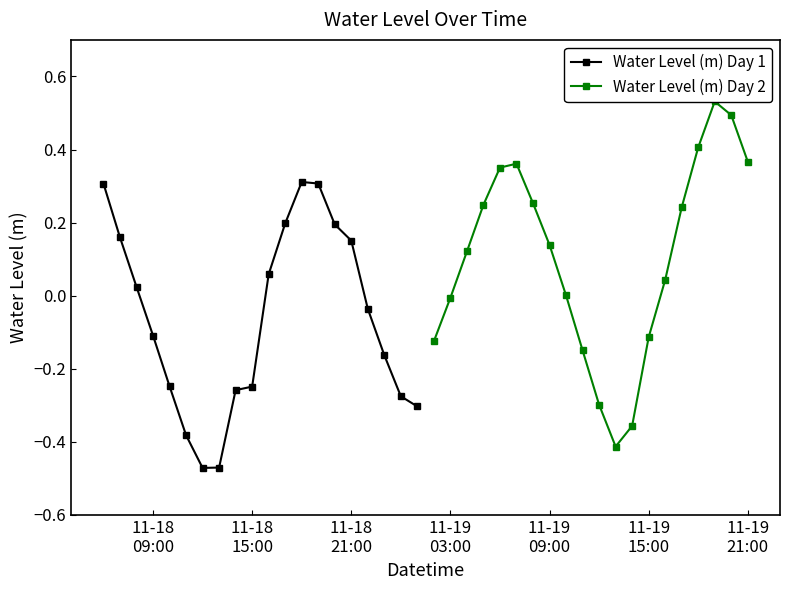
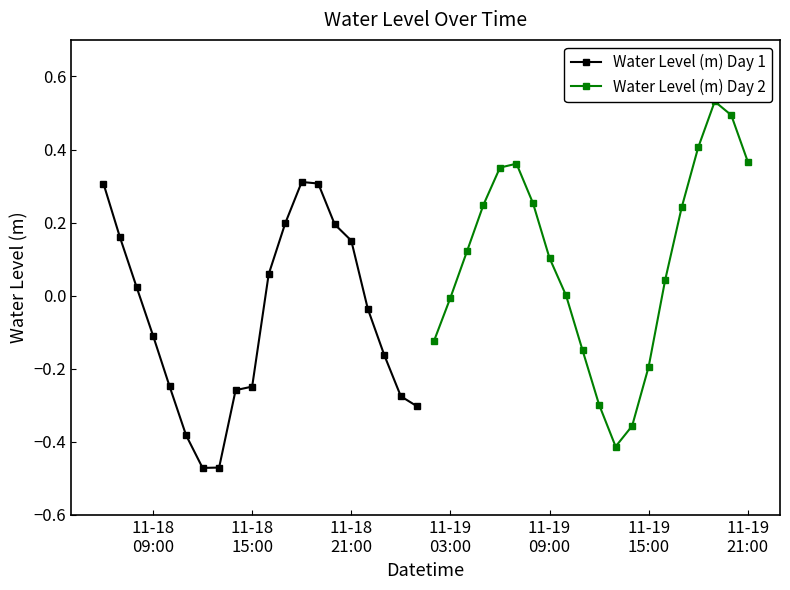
  {
    "Water Level (m) Day 1": {
      "11-18 09:00": -0.11,
      "11-18 15:00": -0.25,
      "11-18 21:00": 0.15
    },
    "Water Level (m) Day 2": {
      "11-19 03:00": -0.01,
-     "11-19 09:00": 0.14,
-     "11-19 15:00": -0.11,
+     "11-19 09:00": 0.10,
+     "11-19 15:00": -0.19,
      "11-19 21:00": 0.37
    }
  }
